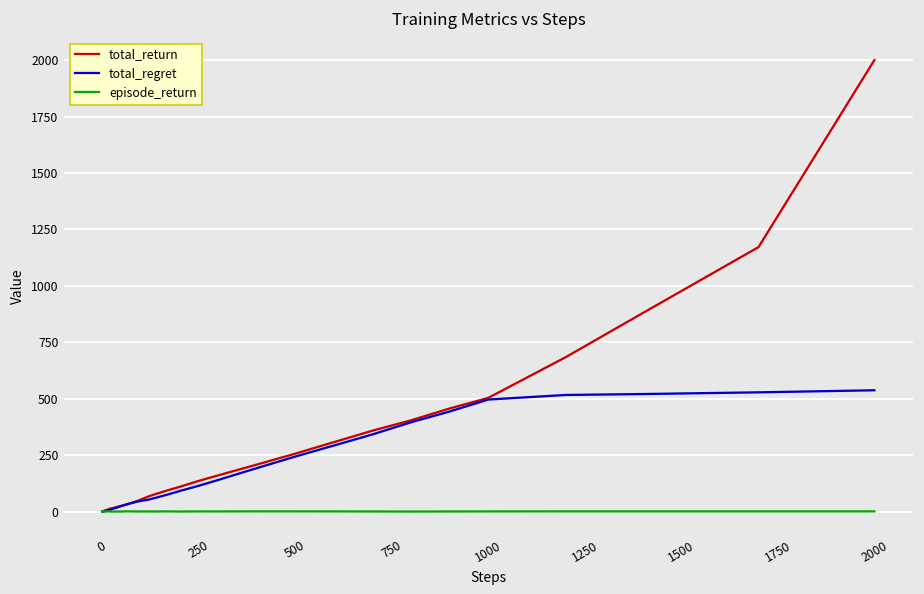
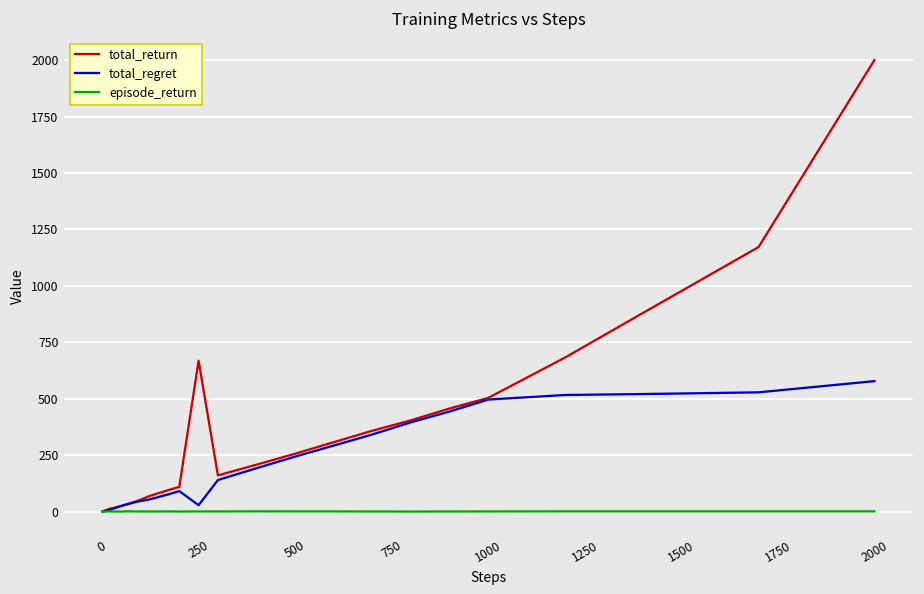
  {
    "total_return": {
-     "250": 140,
+     "250": 670,
      "500": 260,
      "2000": 2000
    },
    "total_regret": {
-     "250": 110,
+     "250": 30,
      "500": 240,
-     "2000": 540
+     "2000": 580
    },
    "episode_return": {
      "250": 0,
      "500": 0,
      "1000": 0,
      "2000": 0
    }
  }
